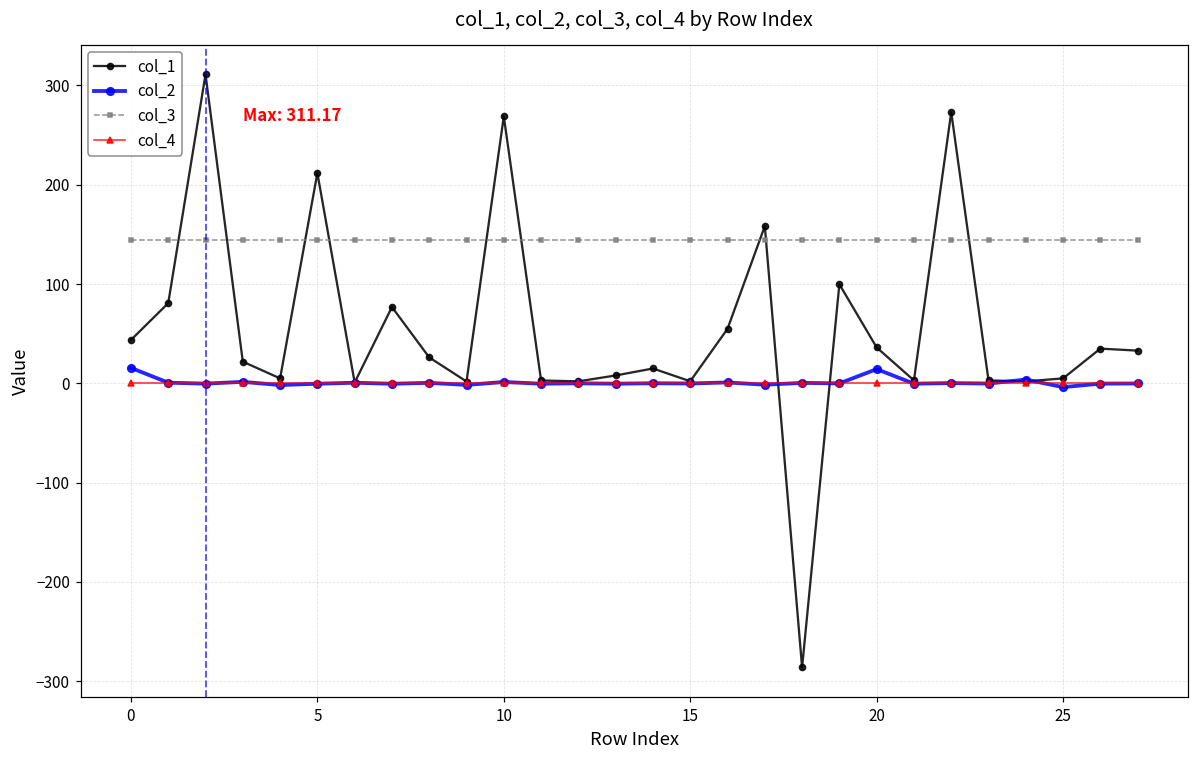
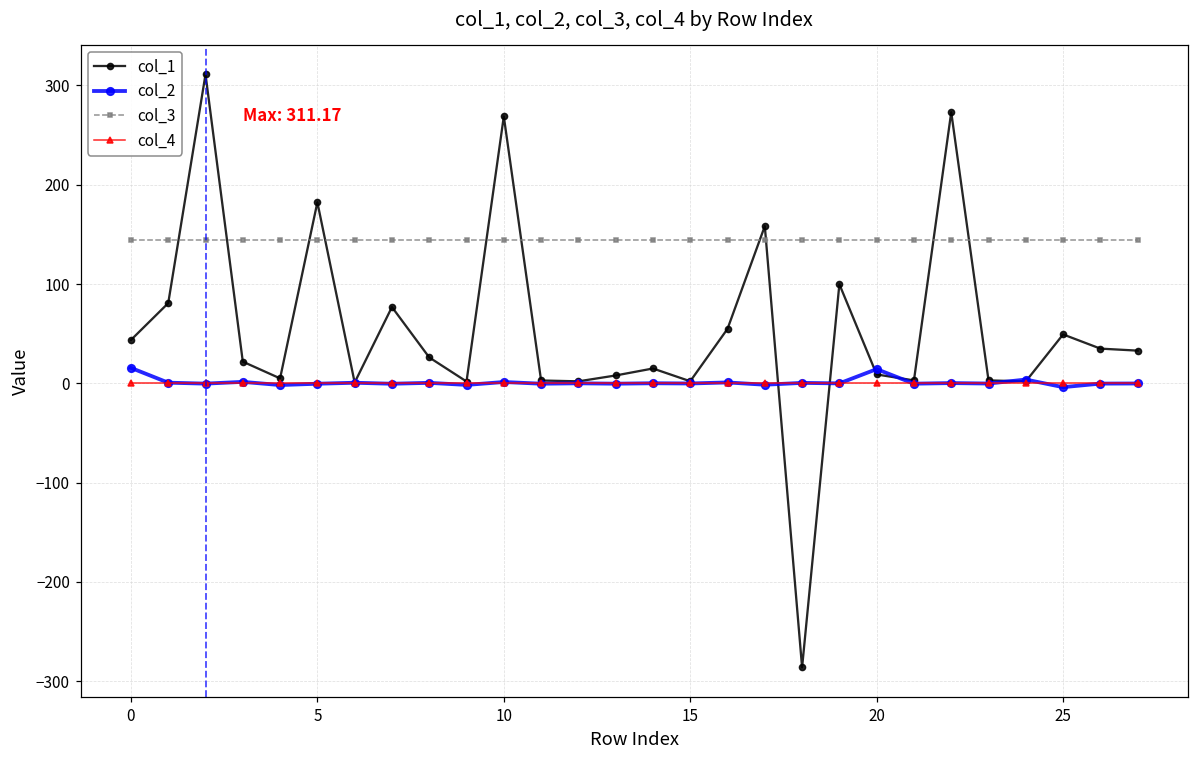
  {
    "col_1": {
      "0": 40,
-     "5": 210,
+     "5": 180,
      "10": 270,
-     "20": 40,
-     "25": 10
+     "20": 10,
+     "25": 50
    },
    "col_2": {
      "0": 20,
      "20": 10,
      "25": 0
    },
    "col_3": {
      "0": 140,
      "5": 140,
      "10": 140,
      "15": 140,
      "20": 140,
      "25": 140
    },
    "col_4": {
      "0": 0,
      "20": 0,
      "25": 0
    }
  }
